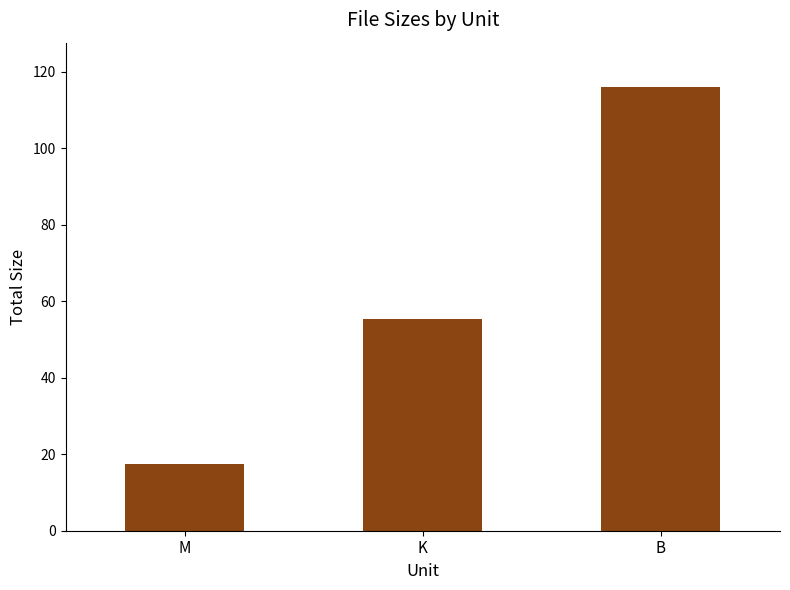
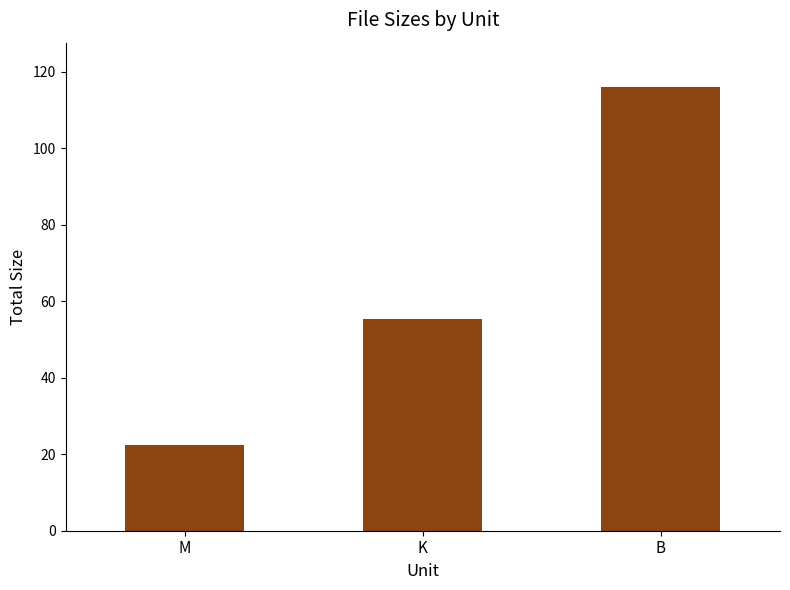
  {
-   "M": 17,
+   "M": 22,
    "K": 55,
    "B": 116
  }
